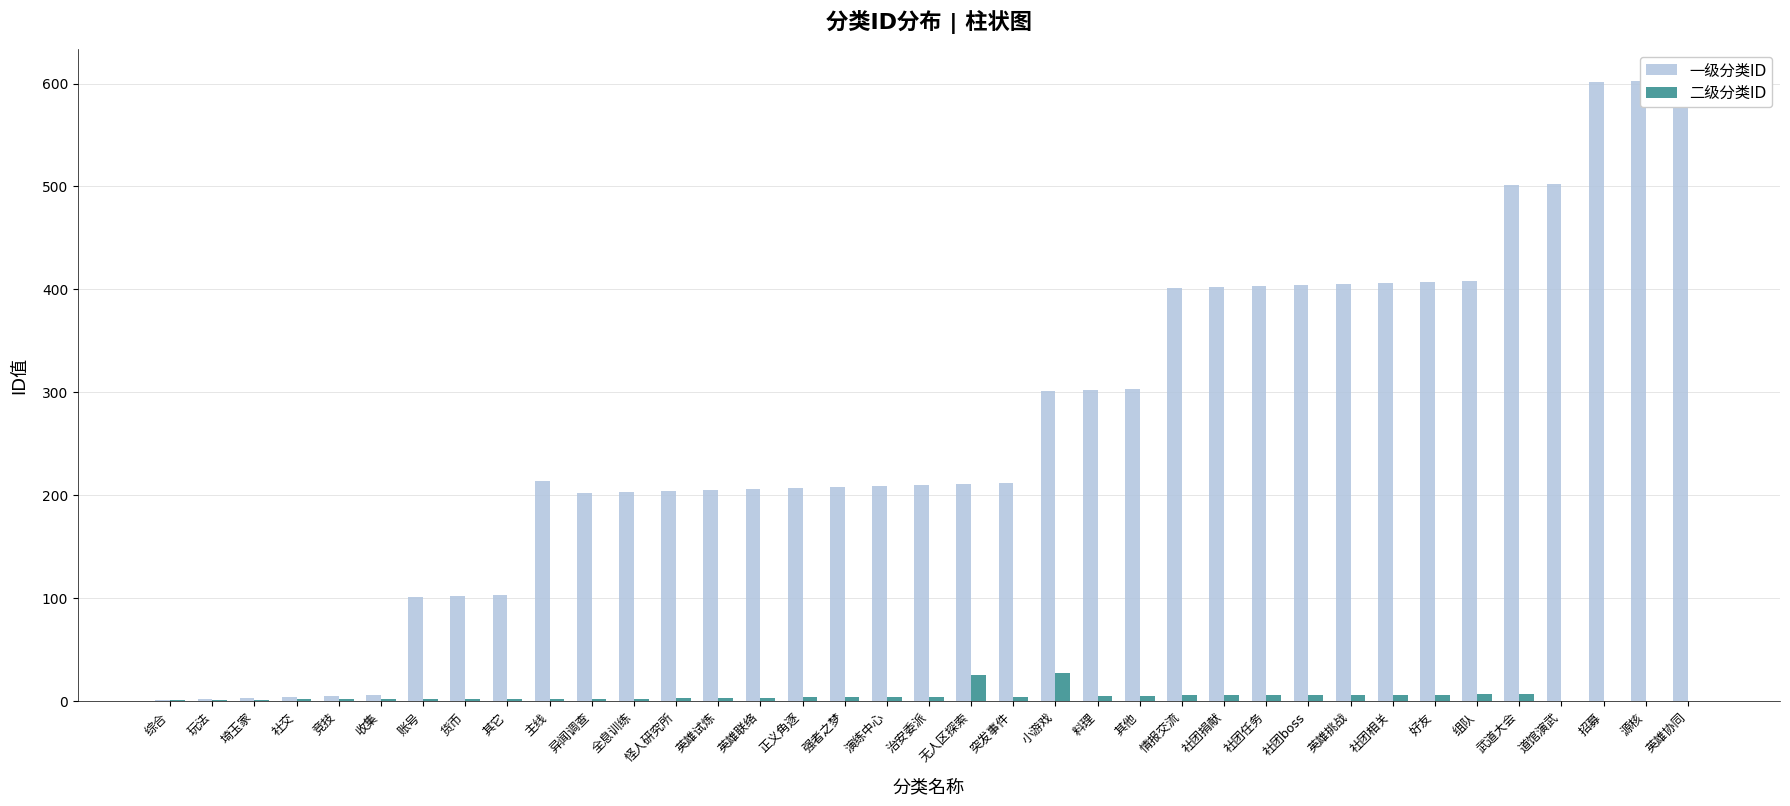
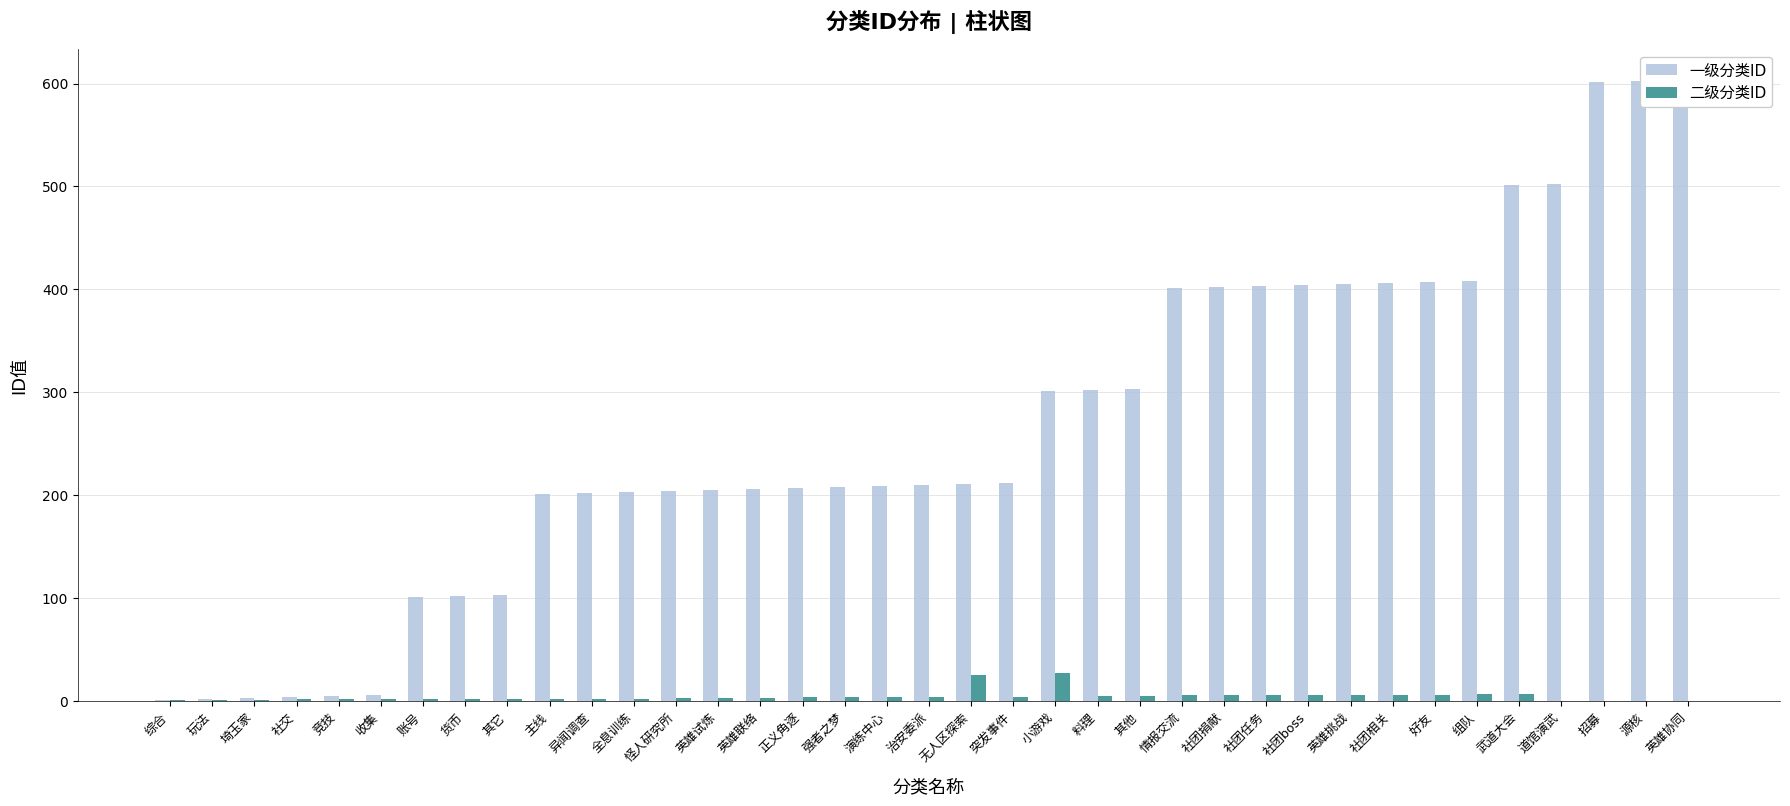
  {
    "一级分类ID": {
      "埼玉家": 3,
      "社交": 4,
      "竞技": 5,
      "收集": 6,
      "账号": 101,
      "货币": 102,
      "其它": 103,
-     "主线": 214,
+     "主线": 201,
      "异闻调查": 202,
      "全息训练": 203,
      "怪人研究所": 204,
      "英雄试炼": 205,
      "英雄联络": 206,
      "正义角逐": 207,
      "强者之梦": 208,
      "演练中心": 209,
      "治安委派": 210,
      "无人区探索": 211,
      "突发事件": 212,
      "小游戏": 301,
      "料理": 302,
      "其他": 303,
      "情报交流": 401,
      "社团捐献": 402,
      "社团任务": 403,
      "社团boss": 404,
      "英雄挑战": 405,
      "社团相关": 406,
      "好友": 407,
      "组队": 408,
      "武道大会": 501,
      "道馆演武": 502,
      "招募": 601,
      "源核": 602
    },
    "二级分类ID": {
      "怪人研究所": 3,
      "英雄试炼": 3,
      "英雄联络": 3,
      "正义角逐": 4,
      "强者之梦": 4,
      "演练中心": 4,
      "治安委派": 4,
      "无人区探索": 25,
      "突发事件": 4,
      "小游戏": 27,
      "料理": 5,
      "其他": 5,
      "情报交流": 6,
      "社团捐献": 6,
      "社团任务": 6,
      "社团boss": 6,
      "英雄挑战": 6,
      "社团相关": 6,
      "好友": 6,
      "组队": 7,
      "武道大会": 7,
      "道馆演武": 0,
      "招募": 0,
      "源核": 0,
      "英雄协同": 0
    }
  }
